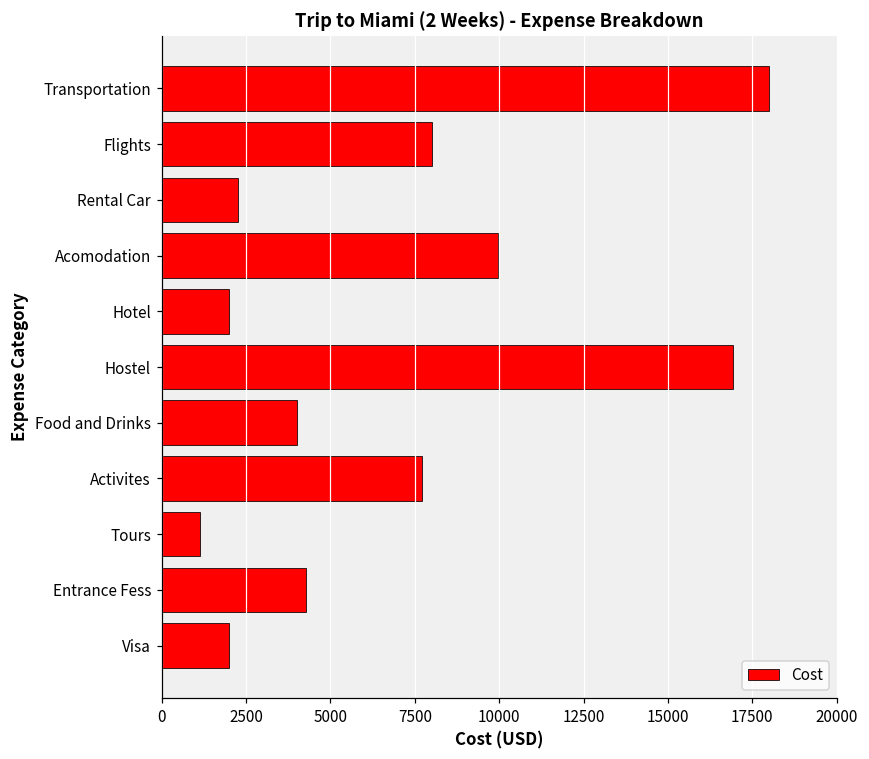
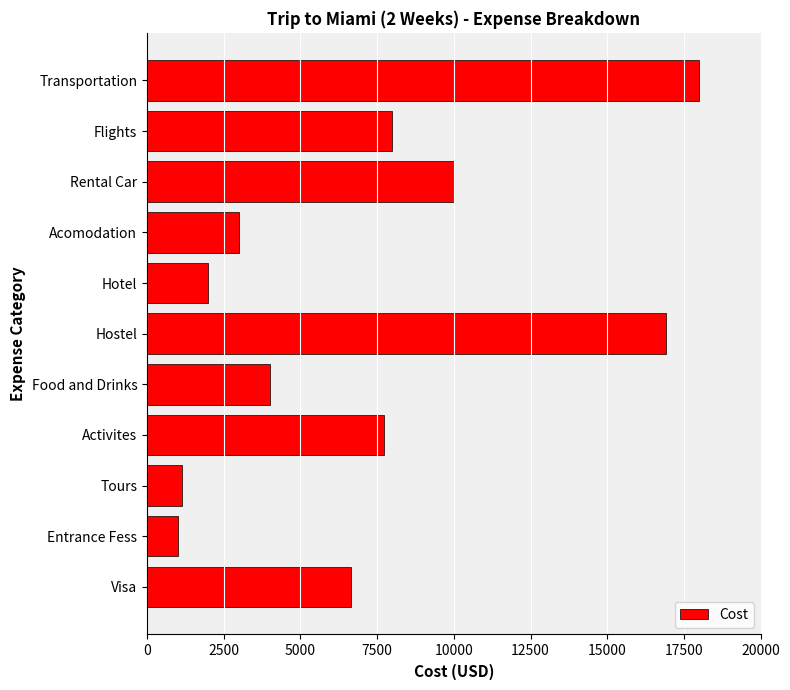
  {
    "Transportation": 18000,
    "Flights": 8000,
-   "Rental Car": 2300,
-   "Acomodation": 10000,
+   "Rental Car": 10000,
+   "Acomodation": 3000,
    "Hotel": 2000,
    "Hostel": 16900,
    "Food and Drinks": 4000,
    "Activites": 7700,
    "Tours": 1100,
-   "Entrance Fess": 4300,
-   "Visa": 2000
+   "Entrance Fess": 1000,
+   "Visa": 6700
  }
